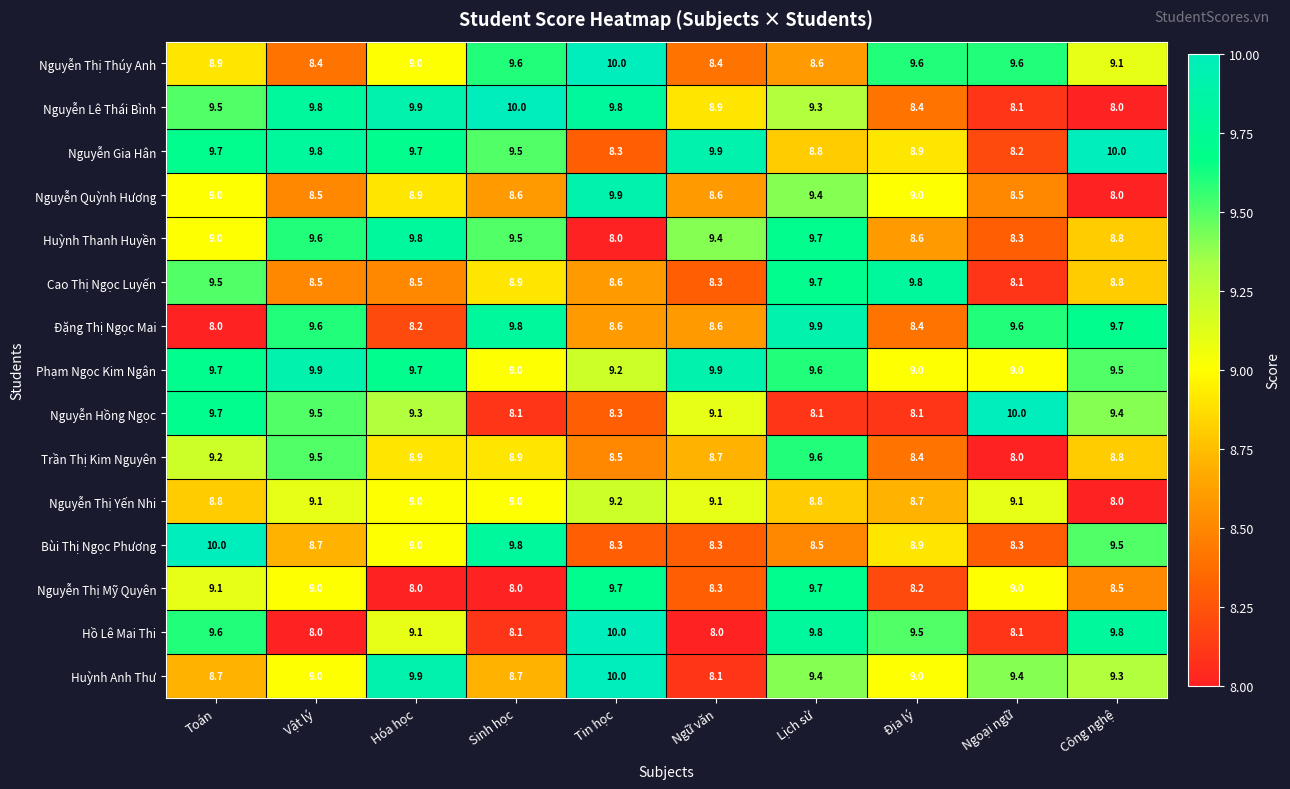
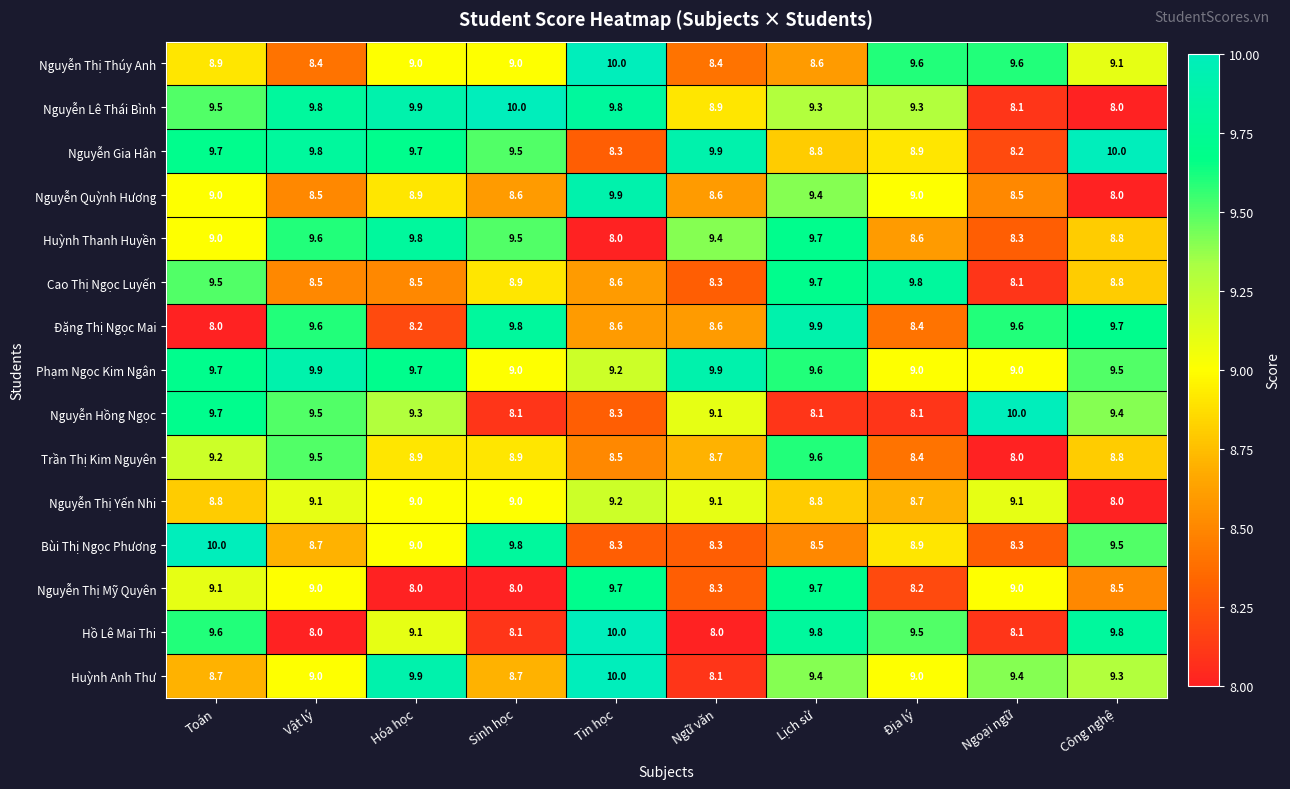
  {
    "Nguyễn Thị Thúy Anh": {
      "Toán": 8.9,
      "Vật lý": 8.4,
      "Hóa học": 9.0,
-     "Sinh học": 9.6,
+     "Sinh học": 9.0,
      "Tin học": 10.0,
      "Ngữ văn": 8.4,
      "Lịch sử": 8.6,
      "Địa lý": 9.6,
      "Ngoại ngữ": 9.6,
      "Công nghệ": 9.1
    },
    "Nguyễn Lê Thái Bình": {
      "Toán": 9.5,
      "Vật lý": 9.8,
      "Hóa học": 9.9,
      "Sinh học": 10.0,
      "Tin học": 9.8,
      "Ngữ văn": 8.9,
      "Lịch sử": 9.3,
-     "Địa lý": 8.4,
+     "Địa lý": 9.3,
      "Ngoại ngữ": 8.1,
      "Công nghệ": 8.0
    },
    "Nguyễn Gia Hân": {
      "Toán": 9.7,
      "Vật lý": 9.8,
      "Hóa học": 9.7,
      "Sinh học": 9.5,
      "Tin học": 8.3,
      "Ngữ văn": 9.9,
      "Lịch sử": 8.8,
      "Địa lý": 8.9,
      "Ngoại ngữ": 8.2,
      "Công nghệ": 10.0
    },
    "Nguyễn Quỳnh Hương": {
      "Toán": 9.0,
      "Vật lý": 8.5,
      "Hóa học": 8.9,
      "Sinh học": 8.6,
      "Tin học": 9.9,
      "Ngữ văn": 8.6,
      "Lịch sử": 9.4,
      "Địa lý": 9.0,
      "Ngoại ngữ": 8.5,
      "Công nghệ": 8.0
    },
    "Huỳnh Thanh Huyền": {
      "Toán": 9.0,
      "Vật lý": 9.6,
      "Hóa học": 9.8,
      "Sinh học": 9.5,
      "Tin học": 8.0,
      "Ngữ văn": 9.4,
      "Lịch sử": 9.7,
      "Địa lý": 8.6,
      "Ngoại ngữ": 8.3,
      "Công nghệ": 8.8
    },
    "Cao Thị Ngọc Luyến": {
      "Toán": 9.5,
      "Vật lý": 8.5,
      "Hóa học": 8.5,
      "Sinh học": 8.9,
      "Tin học": 8.6,
      "Ngữ văn": 8.3,
      "Lịch sử": 9.7,
      "Địa lý": 9.8,
      "Ngoại ngữ": 8.1,
      "Công nghệ": 8.8
    },
    "Đặng Thị Ngọc Mai": {
      "Toán": 8.0,
      "Vật lý": 9.6,
      "Hóa học": 8.2,
      "Sinh học": 9.8,
      "Tin học": 8.6,
      "Ngữ văn": 8.6,
      "Lịch sử": 9.9,
      "Địa lý": 8.4,
      "Ngoại ngữ": 9.6,
      "Công nghệ": 9.7
    },
    "Phạm Ngọc Kim Ngân": {
      "Toán": 9.7,
      "Vật lý": 9.9,
      "Hóa học": 9.7,
      "Sinh học": 9.0,
      "Tin học": 9.2,
      "Ngữ văn": 9.9,
      "Lịch sử": 9.6,
      "Địa lý": 9.0,
      "Ngoại ngữ": 9.0,
      "Công nghệ": 9.5
    },
    "Nguyễn Hồng Ngọc": {
      "Toán": 9.7,
      "Vật lý": 9.5,
      "Hóa học": 9.3,
      "Sinh học": 8.1,
      "Tin học": 8.3,
      "Ngữ văn": 9.1,
      "Lịch sử": 8.1,
      "Địa lý": 8.1,
      "Ngoại ngữ": 10.0,
      "Công nghệ": 9.4
    },
    "Trần Thị Kim Nguyên": {
      "Toán": 9.2,
      "Vật lý": 9.5,
      "Hóa học": 8.9,
      "Sinh học": 8.9,
      "Tin học": 8.5,
      "Ngữ văn": 8.7,
      "Lịch sử": 9.6,
      "Địa lý": 8.4,
      "Ngoại ngữ": 8.0,
      "Công nghệ": 8.8
    },
    "Nguyễn Thị Yến Nhi": {
      "Toán": 8.8,
      "Vật lý": 9.1,
      "Hóa học": 9.0,
      "Sinh học": 9.0,
      "Tin học": 9.2,
      "Ngữ văn": 9.1,
      "Lịch sử": 8.8,
      "Địa lý": 8.7,
      "Ngoại ngữ": 9.1,
      "Công nghệ": 8.0
    },
    "Bùi Thị Ngọc Phương": {
      "Toán": 10.0,
      "Vật lý": 8.7,
      "Hóa học": 9.0,
      "Sinh học": 9.8,
      "Tin học": 8.3,
      "Ngữ văn": 8.3,
      "Lịch sử": 8.5,
      "Địa lý": 8.9,
      "Ngoại ngữ": 8.3,
      "Công nghệ": 9.5
    },
    "Nguyễn Thị Mỹ Quyên": {
      "Toán": 9.1,
      "Vật lý": 9.0,
      "Hóa học": 8.0,
      "Sinh học": 8.0,
      "Tin học": 9.7,
      "Ngữ văn": 8.3,
      "Lịch sử": 9.7,
      "Địa lý": 8.2,
      "Ngoại ngữ": 9.0,
      "Công nghệ": 8.5
    },
    "Hồ Lê Mai Thi": {
      "Toán": 9.6,
      "Vật lý": 8.0,
      "Hóa học": 9.1,
      "Sinh học": 8.1,
      "Tin học": 10.0,
      "Ngữ văn": 8.0,
      "Lịch sử": 9.8,
      "Địa lý": 9.5,
      "Ngoại ngữ": 8.1,
      "Công nghệ": 9.8
    },
    "Huỳnh Anh Thư": {
      "Toán": 8.7,
      "Vật lý": 9.0,
      "Hóa học": 9.9,
      "Sinh học": 8.7,
      "Tin học": 10.0,
      "Ngữ văn": 8.1,
      "Lịch sử": 9.4,
      "Địa lý": 9.0,
      "Ngoại ngữ": 9.4,
      "Công nghệ": 9.3
    }
  }
